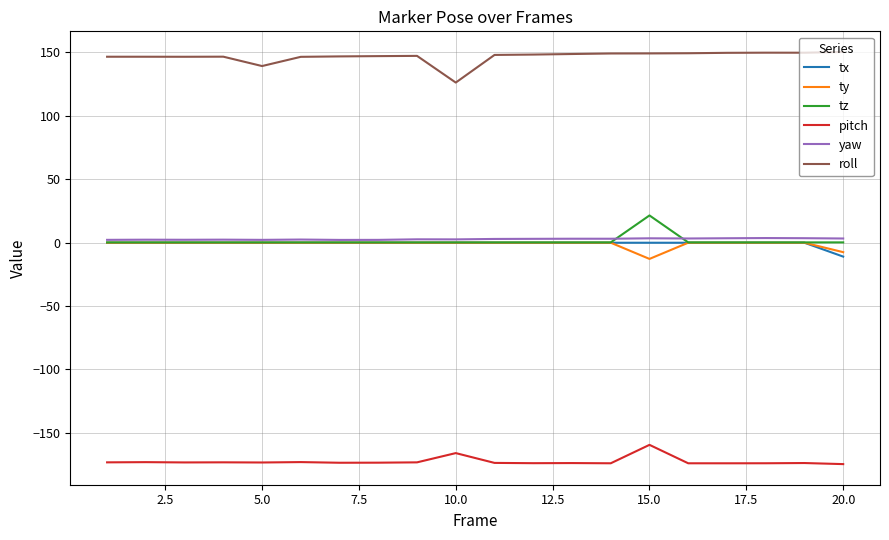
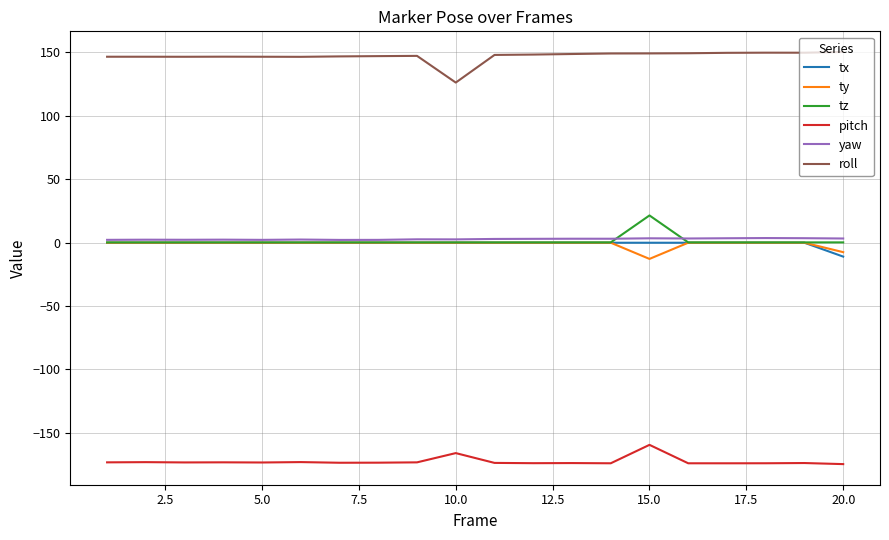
  {
    "tx": {
      "15.0": 0,
      "20.0": -11
    },
    "ty": {
      "15.0": -13,
      "20.0": -8
    },
    "tz": {
      "15.0": 21,
      "20.0": 0
    },
    "pitch": {
      "5.0": -173,
      "10.0": -166,
      "15.0": -159,
      "20.0": -175
    },
    "yaw": {
      "10.0": 3,
      "15.0": 3,
      "20.0": 3
    },
    "roll": {
-     "5.0": 139,
+     "5.0": 147,
      "10.0": 126,
      "15.0": 149
    }
  }
